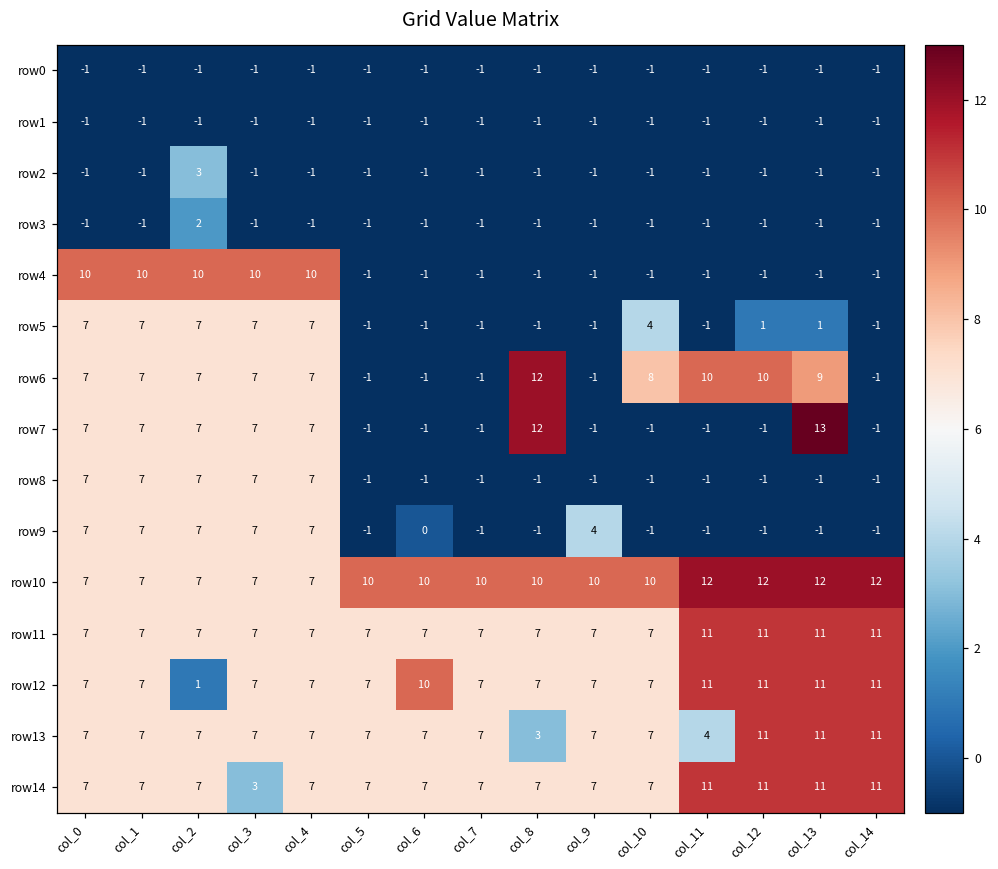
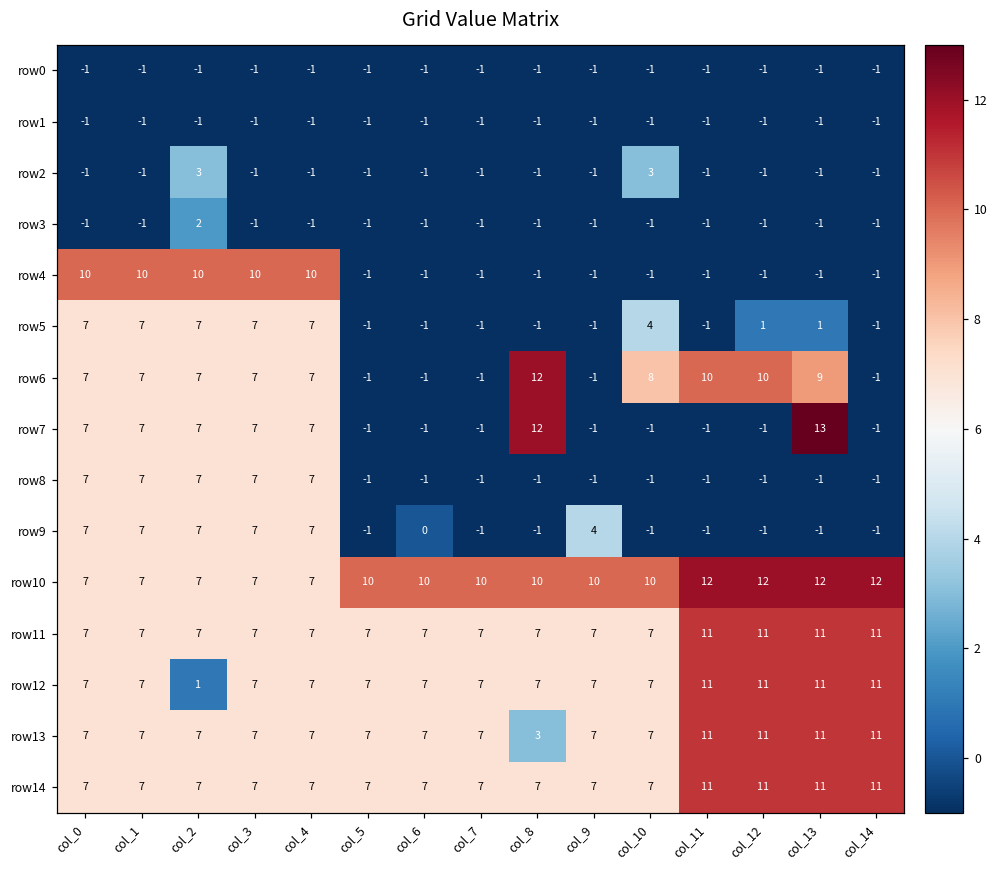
  {
    "row2": {
      "col_0": -1,
      "col_1": -1,
      "col_2": 3,
      "col_3": -1,
      "col_4": -1,
      "col_5": -1,
      "col_6": -1,
      "col_7": -1,
      "col_8": -1,
      "col_9": -1,
-     "col_10": -1,
+     "col_10": 3,
      "col_11": -1,
      "col_12": -1,
      "col_13": -1,
      "col_14": -1
    },
    "row12": {
      "col_0": 7,
      "col_1": 7,
      "col_2": 1,
      "col_3": 7,
      "col_4": 7,
      "col_5": 7,
-     "col_6": 10,
+     "col_6": 7,
      "col_7": 7,
      "col_8": 7,
      "col_9": 7,
      "col_10": 7,
      "col_11": 11,
      "col_12": 11,
      "col_13": 11,
      "col_14": 11
    },
    "row13": {
      "col_0": 7,
      "col_1": 7,
      "col_2": 7,
      "col_3": 7,
      "col_4": 7,
      "col_5": 7,
      "col_6": 7,
      "col_7": 7,
      "col_8": 3,
      "col_9": 7,
      "col_10": 7,
-     "col_11": 4,
+     "col_11": 11,
      "col_12": 11,
      "col_13": 11,
      "col_14": 11
    },
    "row14": {
      "col_0": 7,
      "col_1": 7,
      "col_2": 7,
-     "col_3": 3,
+     "col_3": 7,
      "col_4": 7,
      "col_5": 7,
      "col_6": 7,
      "col_7": 7,
      "col_8": 7,
      "col_9": 7,
      "col_10": 7,
      "col_11": 11,
      "col_12": 11,
      "col_13": 11,
      "col_14": 11
    }
  }
